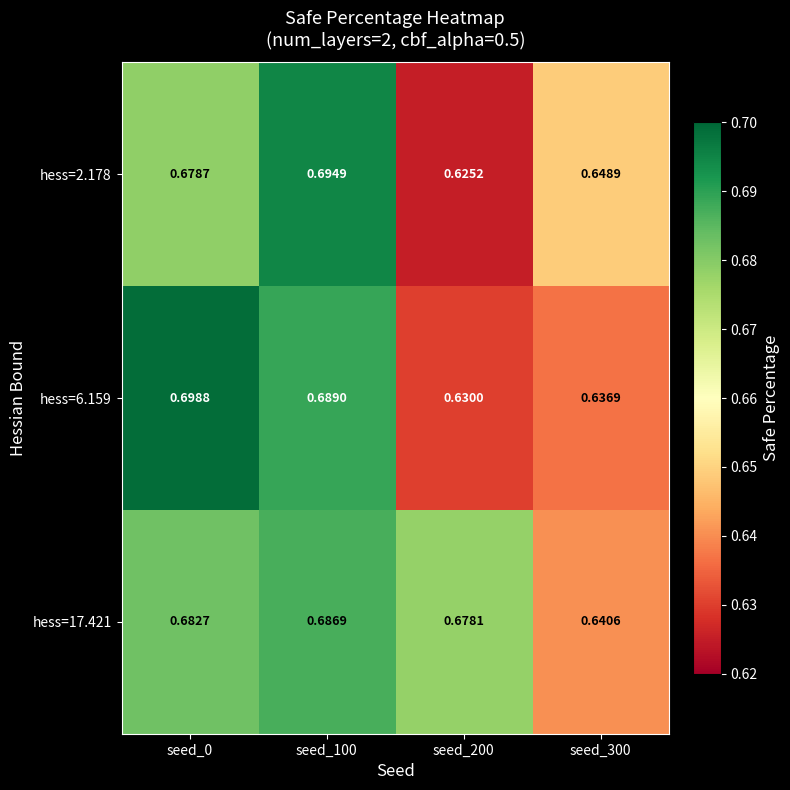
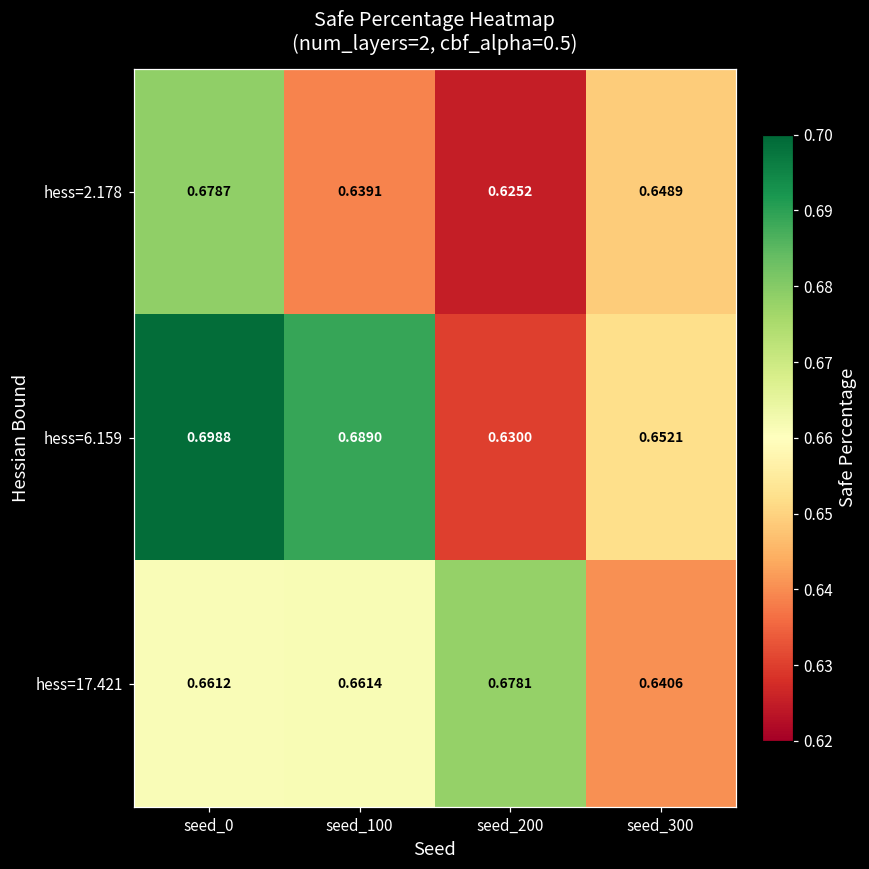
  {
    "hess=2.178": {
      "seed_0": 0.6787,
-     "seed_100": 0.6949,
+     "seed_100": 0.6391,
      "seed_200": 0.6252,
      "seed_300": 0.6489
    },
    "hess=6.159": {
      "seed_0": 0.6988,
      "seed_100": 0.6890,
      "seed_200": 0.6300,
-     "seed_300": 0.6369
+     "seed_300": 0.6521
    },
    "hess=17.421": {
-     "seed_0": 0.6827,
-     "seed_100": 0.6869,
+     "seed_0": 0.6612,
+     "seed_100": 0.6614,
      "seed_200": 0.6781,
      "seed_300": 0.6406
    }
  }
